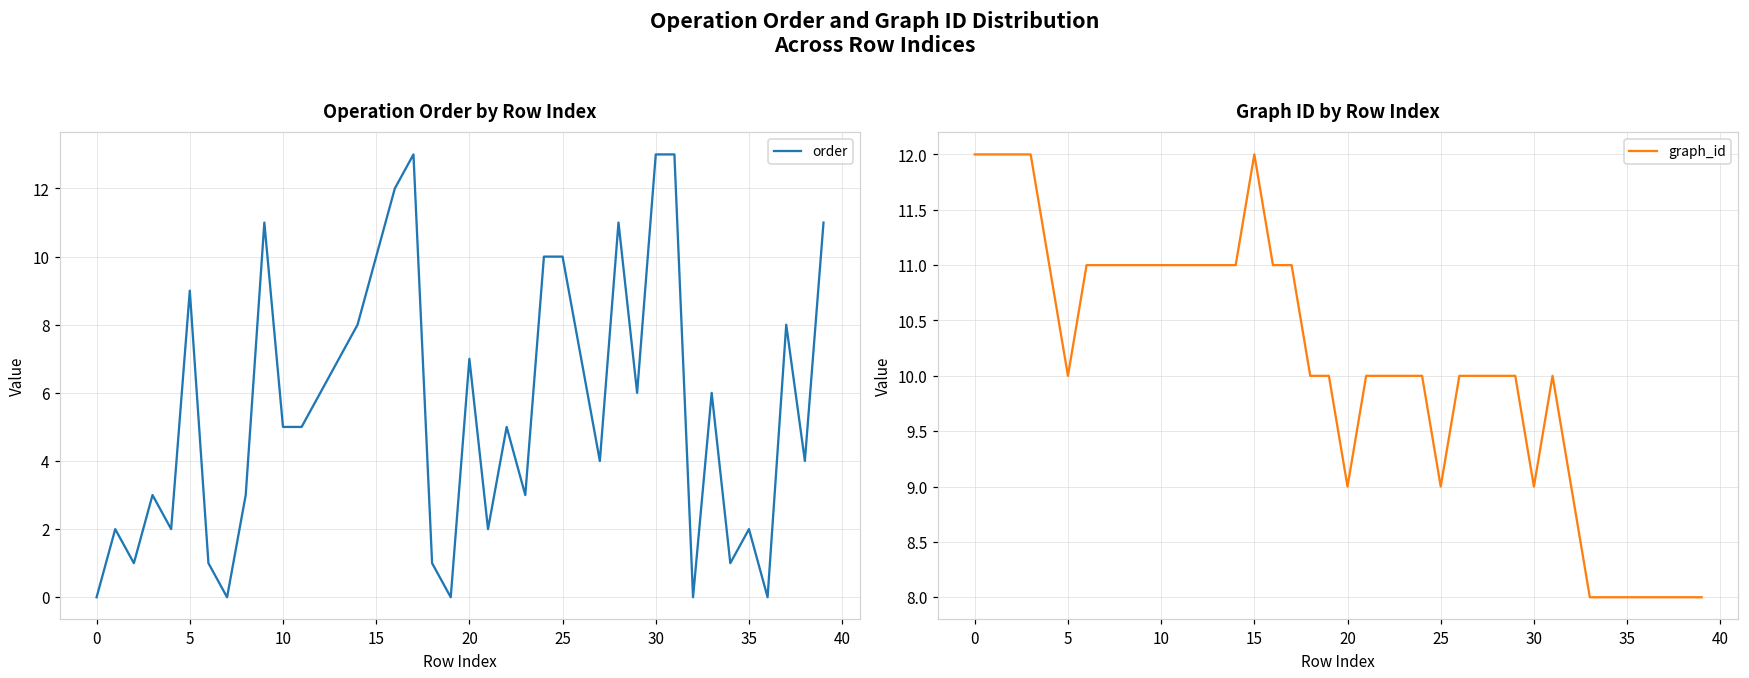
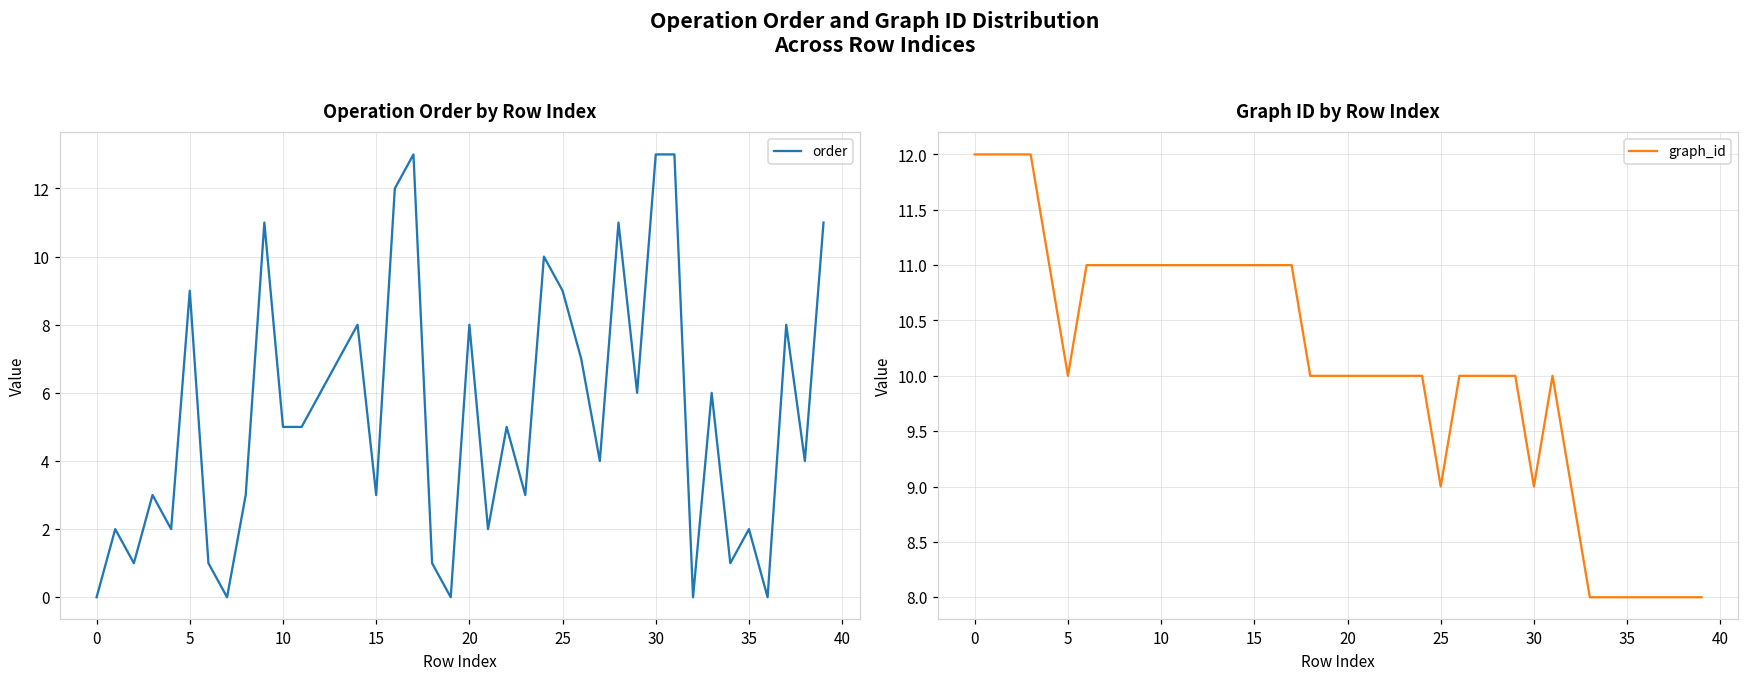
  {
    "Operation Order by Row Index": {
      "0": 0,
      "5": 9,
      "10": 5,
-     "15": 10,
-     "20": 7,
-     "25": 10,
+     "15": 3,
+     "20": 8,
+     "25": 9,
      "30": 13,
      "35": 2
    },
    "Graph ID by Row Index": {
      "0": 12,
      "5": 10,
      "10": 11,
-     "15": 12,
-     "20": 9,
+     "15": 11,
+     "20": 10,
      "25": 9,
      "30": 9,
      "35": 8
    }
  }
